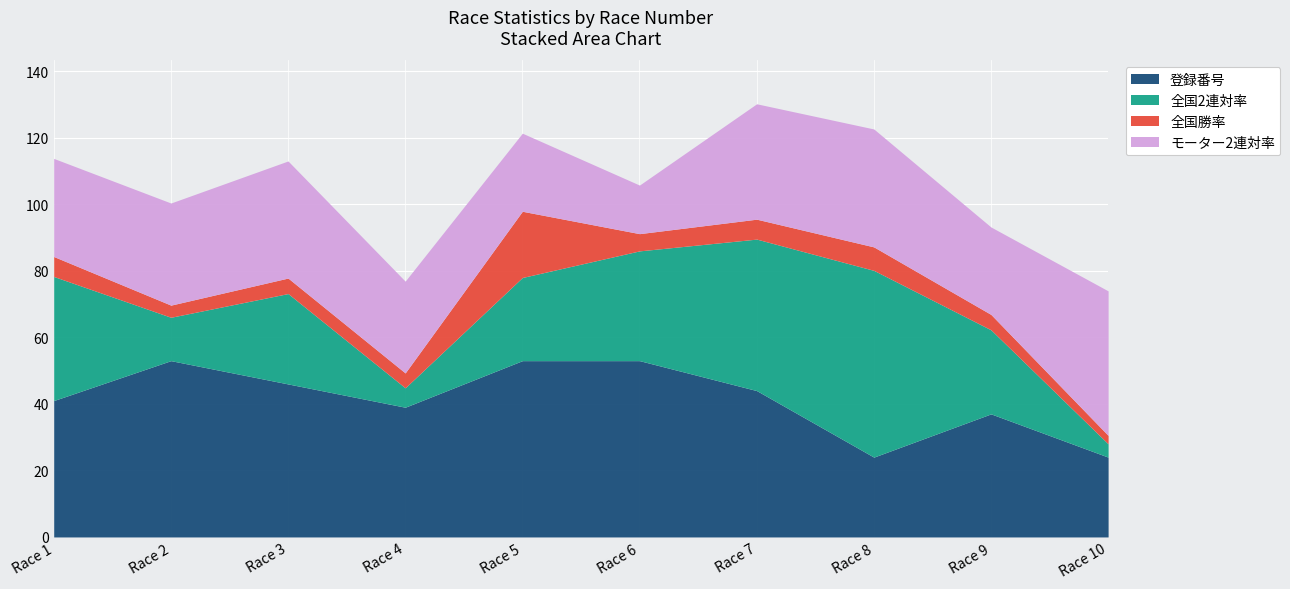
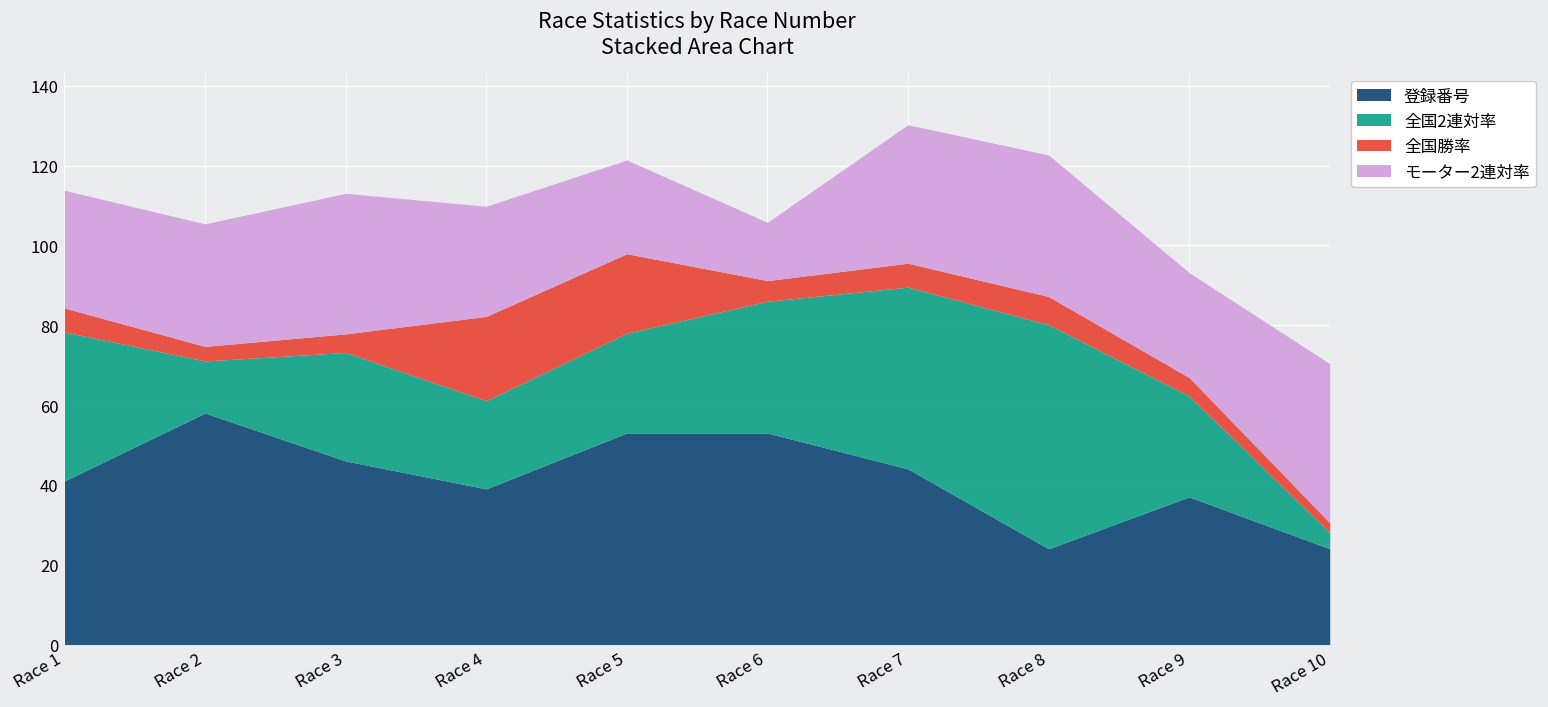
  {
    "登録番号": {
      "Race 1": 41,
-     "Race 2": 53,
+     "Race 2": 58,
      "Race 3": 46,
      "Race 4": 39,
      "Race 5": 53,
      "Race 6": 53,
      "Race 7": 44,
      "Race 8": 24,
      "Race 9": 37,
      "Race 10": 24
    },
    "全国2連対率": {
      "Race 1": 37,
      "Race 2": 13,
      "Race 3": 27,
-     "Race 4": 6,
+     "Race 4": 22,
      "Race 5": 25,
      "Race 6": 33,
      "Race 7": 46,
      "Race 8": 56,
      "Race 9": 25,
      "Race 10": 4
    },
    "全国勝率": {
      "Race 1": 6,
      "Race 2": 4,
      "Race 3": 5,
-     "Race 4": 4,
+     "Race 4": 21,
      "Race 5": 20,
      "Race 6": 5,
      "Race 7": 6,
      "Race 8": 7,
      "Race 9": 5,
      "Race 10": 3
    },
    "モーター2連対率": {
      "Race 1": 29,
      "Race 2": 31,
      "Race 3": 35,
      "Race 4": 28,
      "Race 5": 23,
      "Race 6": 15,
      "Race 7": 35,
      "Race 8": 35,
      "Race 9": 26,
-     "Race 10": 43
+     "Race 10": 40
    }
  }
